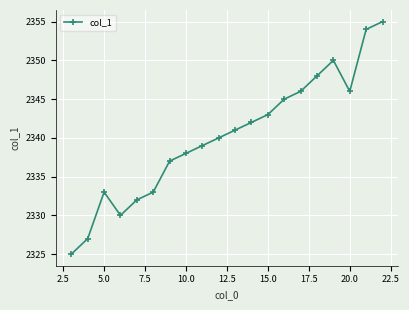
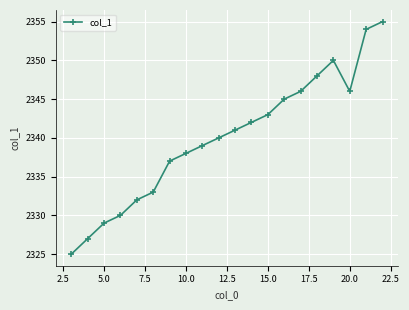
  {
-   "5.0": 2333,
+   "5.0": 2329,
    "10.0": 2338,
    "15.0": 2343,
    "20.0": 2346
  }
